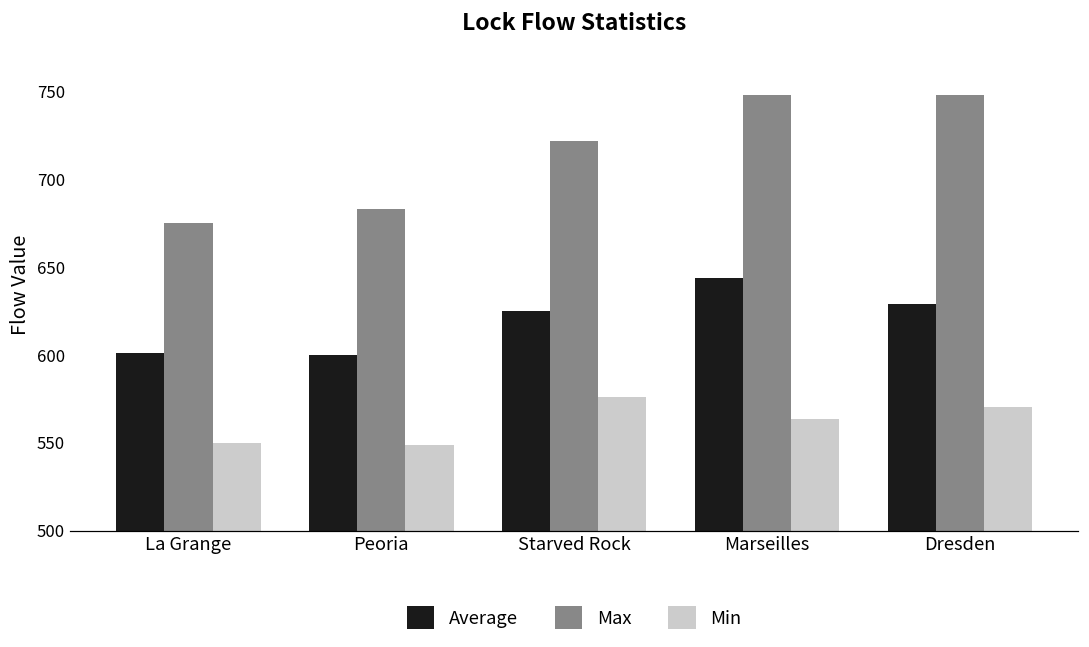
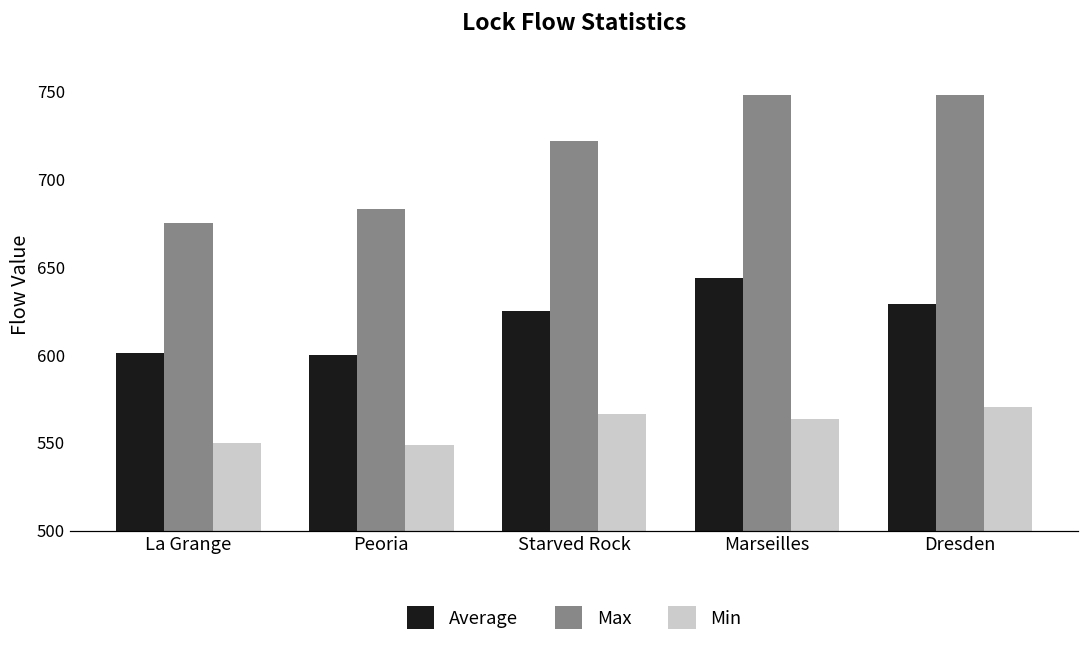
  {
    "Average": {
      "La Grange": 601,
      "Peoria": 600,
      "Starved Rock": 625,
      "Marseilles": 644,
      "Dresden": 629
    },
    "Max": {
      "La Grange": 675,
      "Peoria": 683,
      "Starved Rock": 722,
      "Marseilles": 748,
      "Dresden": 748
    },
    "Min": {
      "La Grange": 550,
      "Peoria": 549,
-     "Starved Rock": 576,
+     "Starved Rock": 567,
      "Marseilles": 564,
      "Dresden": 570
    }
  }
